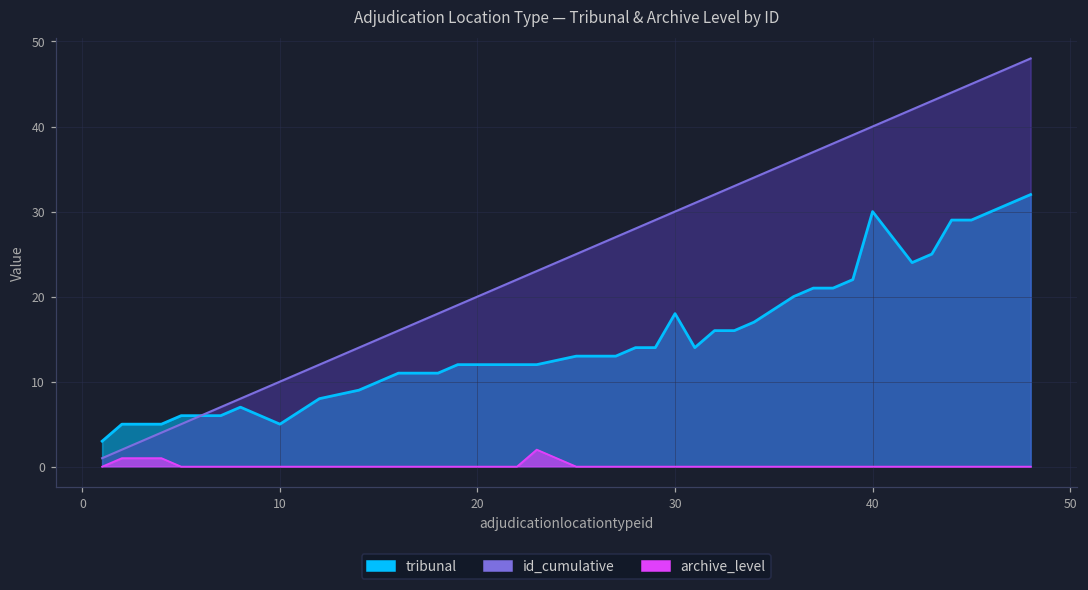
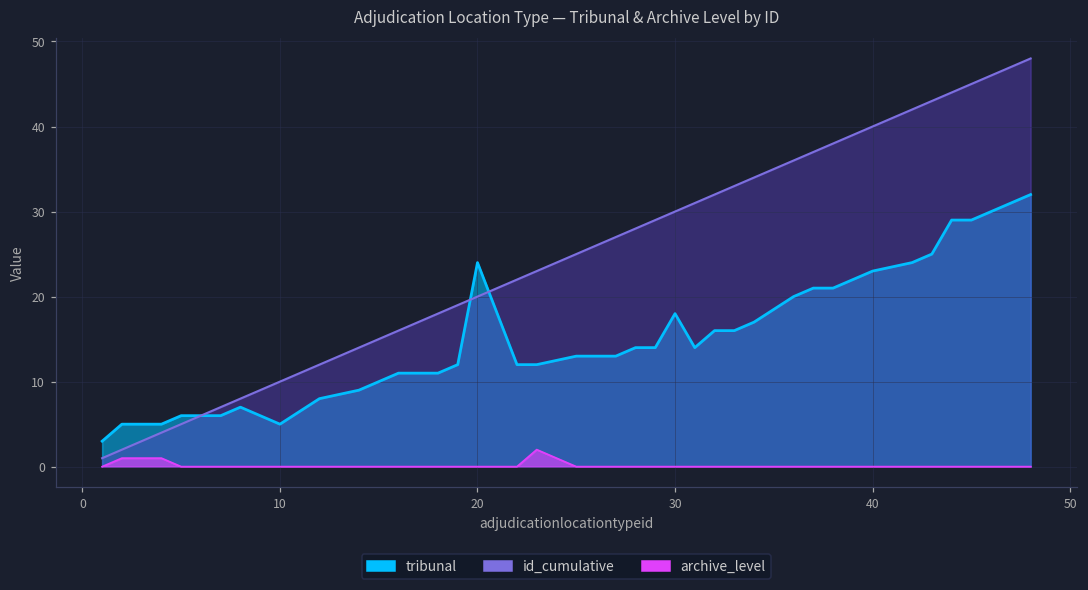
  {
    "tribunal": {
      "10": 5,
-     "20": 12,
+     "20": 24,
      "30": 18,
-     "40": 30
+     "40": 23
    },
    "archive_level": {
      "10": 0,
      "20": 0,
      "30": 0,
      "40": 0
    }
  }
